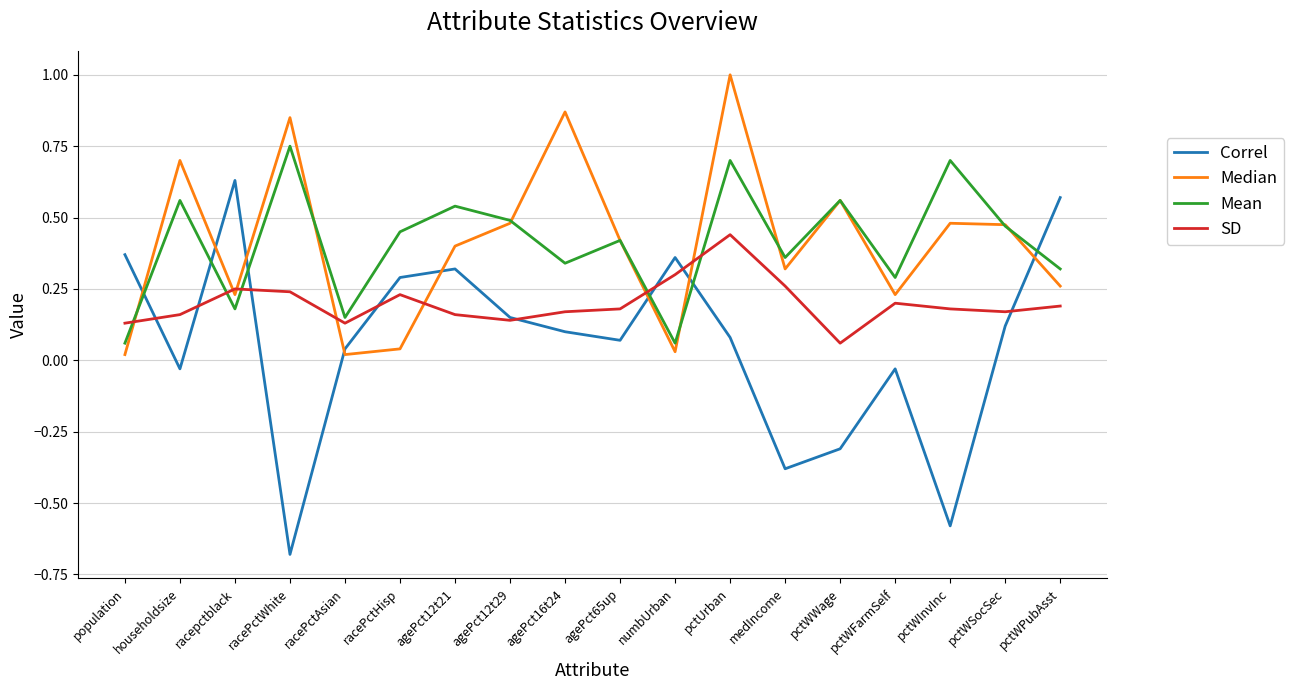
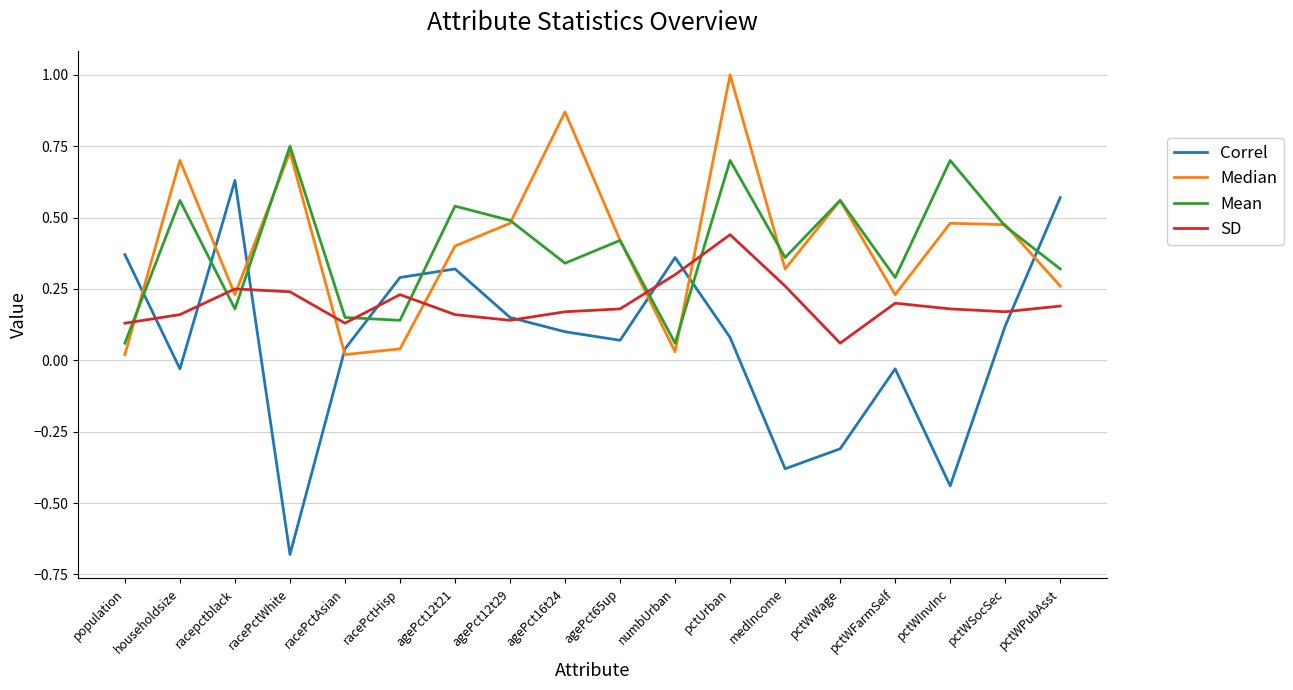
  {
    "Correl": {
      "population": 0.37,
      "householdsize": -0.03,
      "racepctblack": 0.63,
      "racePctWhite": -0.68,
      "racePctAsian": 0.04,
      "racePctHisp": 0.29,
      "agePct12t21": 0.32,
      "agePct12t29": 0.15,
      "agePct16t24": 0.10,
      "agePct65up": 0.07,
      "numbUrban": 0.36,
      "pctUrban": 0.08,
      "medIncome": -0.38,
      "pctWWage": -0.31,
      "pctWFarmSelf": -0.03,
-     "pctWInvInc": -0.58,
+     "pctWInvInc": -0.44,
      "pctWSocSec": 0.12,
      "pctWPubAsst": 0.57
    },
    "Median": {
      "population": 0.02,
      "householdsize": 0.70,
      "racepctblack": 0.23,
-     "racePctWhite": 0.85,
+     "racePctWhite": 0.73,
      "racePctAsian": 0.02,
      "racePctHisp": 0.04,
      "agePct12t21": 0.40,
      "agePct12t29": 0.48,
      "agePct16t24": 0.87,
      "numbUrban": 0.03,
      "pctUrban": 1.00,
      "medIncome": 0.32,
      "pctWFarmSelf": 0.23,
      "pctWInvInc": 0.48,
      "pctWPubAsst": 0.26
    },
    "Mean": {
      "population": 0.06,
      "householdsize": 0.56,
      "racepctblack": 0.18,
      "racePctWhite": 0.75,
      "racePctAsian": 0.15,
-     "racePctHisp": 0.45,
+     "racePctHisp": 0.14,
      "agePct12t21": 0.54,
      "agePct12t29": 0.49,
      "agePct16t24": 0.34,
      "numbUrban": 0.06,
      "pctUrban": 0.70,
      "medIncome": 0.36,
      "pctWFarmSelf": 0.29,
      "pctWInvInc": 0.70,
      "pctWPubAsst": 0.32
    },
    "SD": {
      "population": 0.13,
      "householdsize": 0.16,
      "racepctblack": 0.25,
      "racePctWhite": 0.24,
      "racePctAsian": 0.13,
      "racePctHisp": 0.23,
      "agePct12t21": 0.16,
      "agePct12t29": 0.14,
      "agePct16t24": 0.17,
      "agePct65up": 0.18,
      "numbUrban": 0.30,
      "pctUrban": 0.44,
      "medIncome": 0.26,
      "pctWWage": 0.06,
      "pctWFarmSelf": 0.20,
      "pctWInvInc": 0.18,
      "pctWSocSec": 0.17,
      "pctWPubAsst": 0.19
    }
  }
